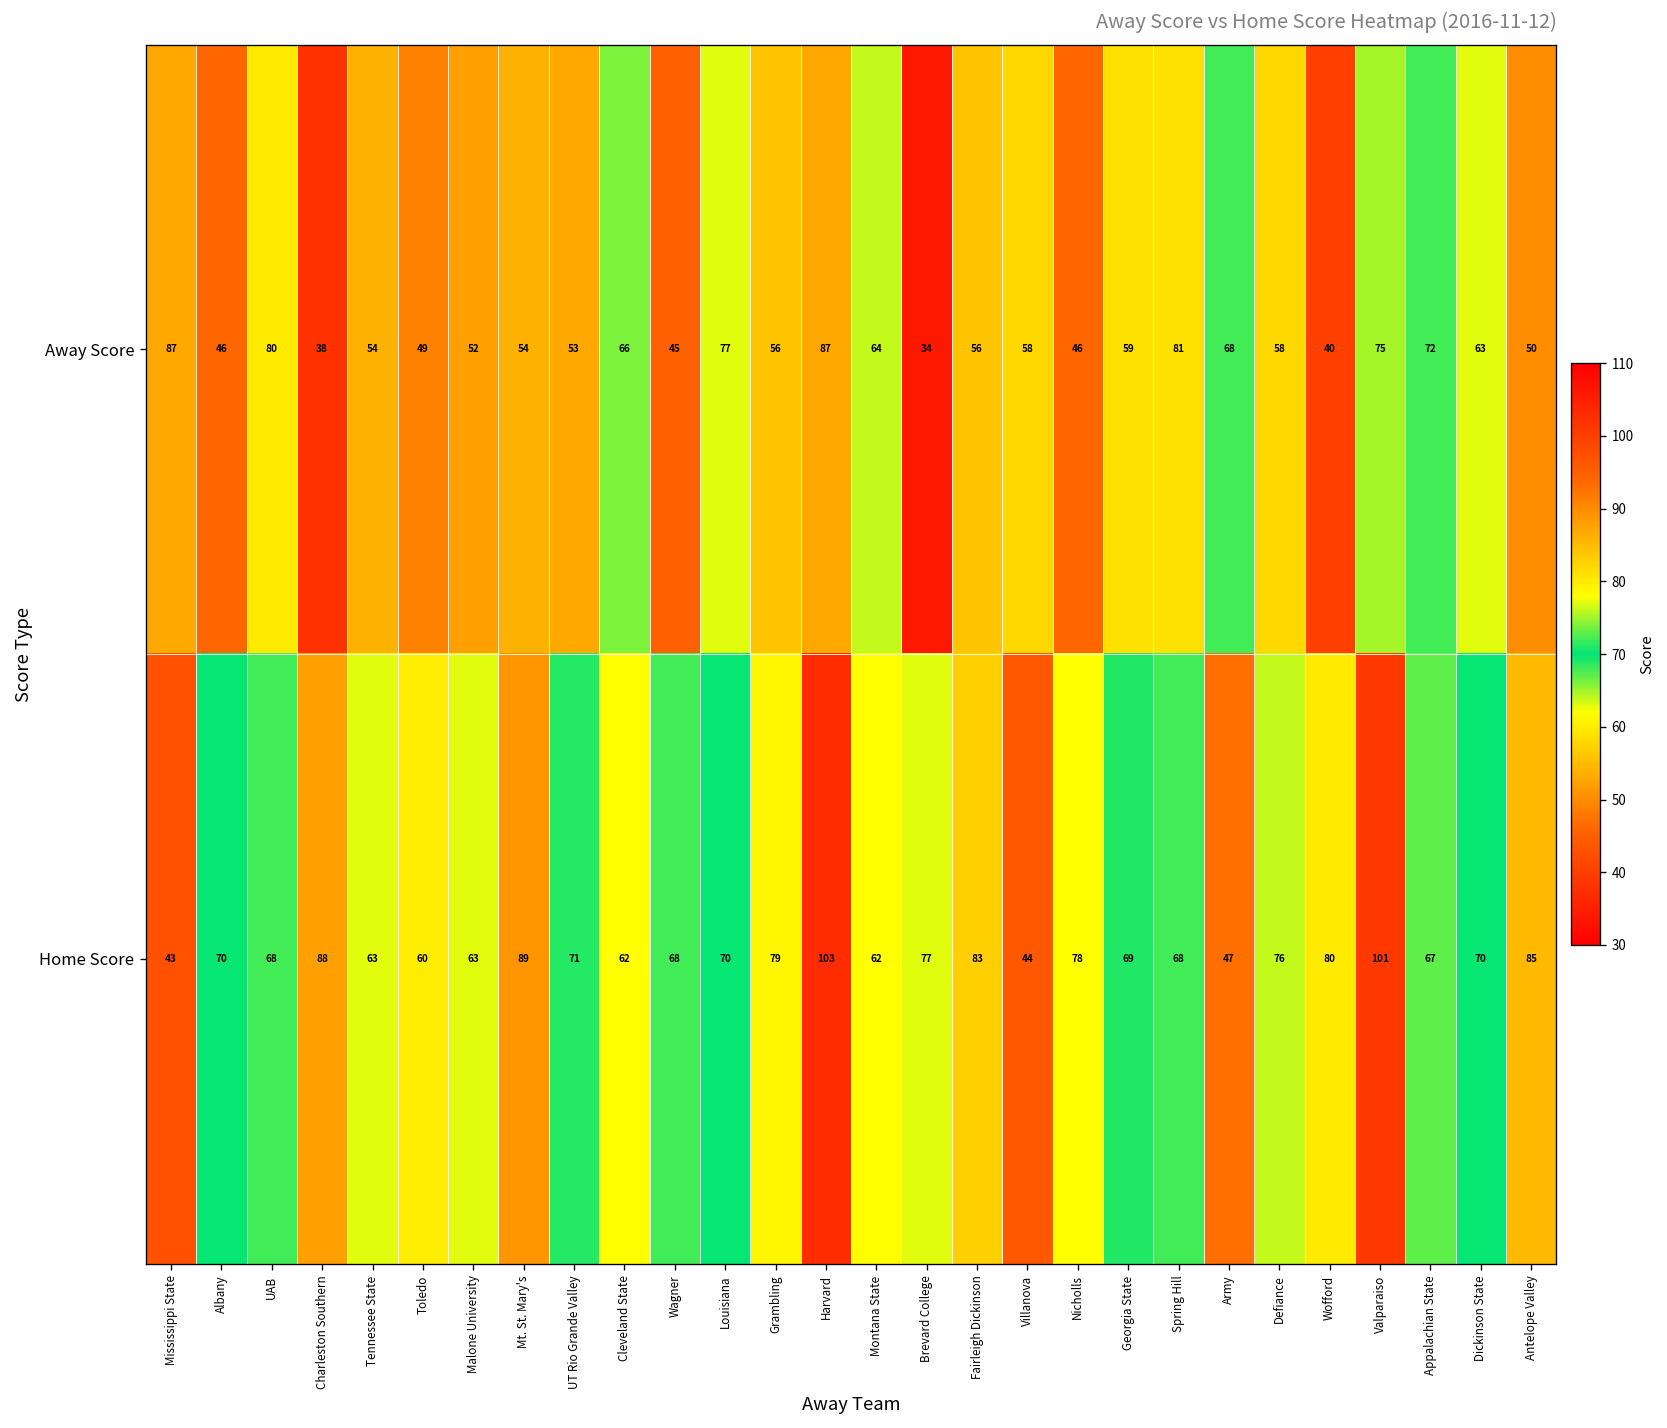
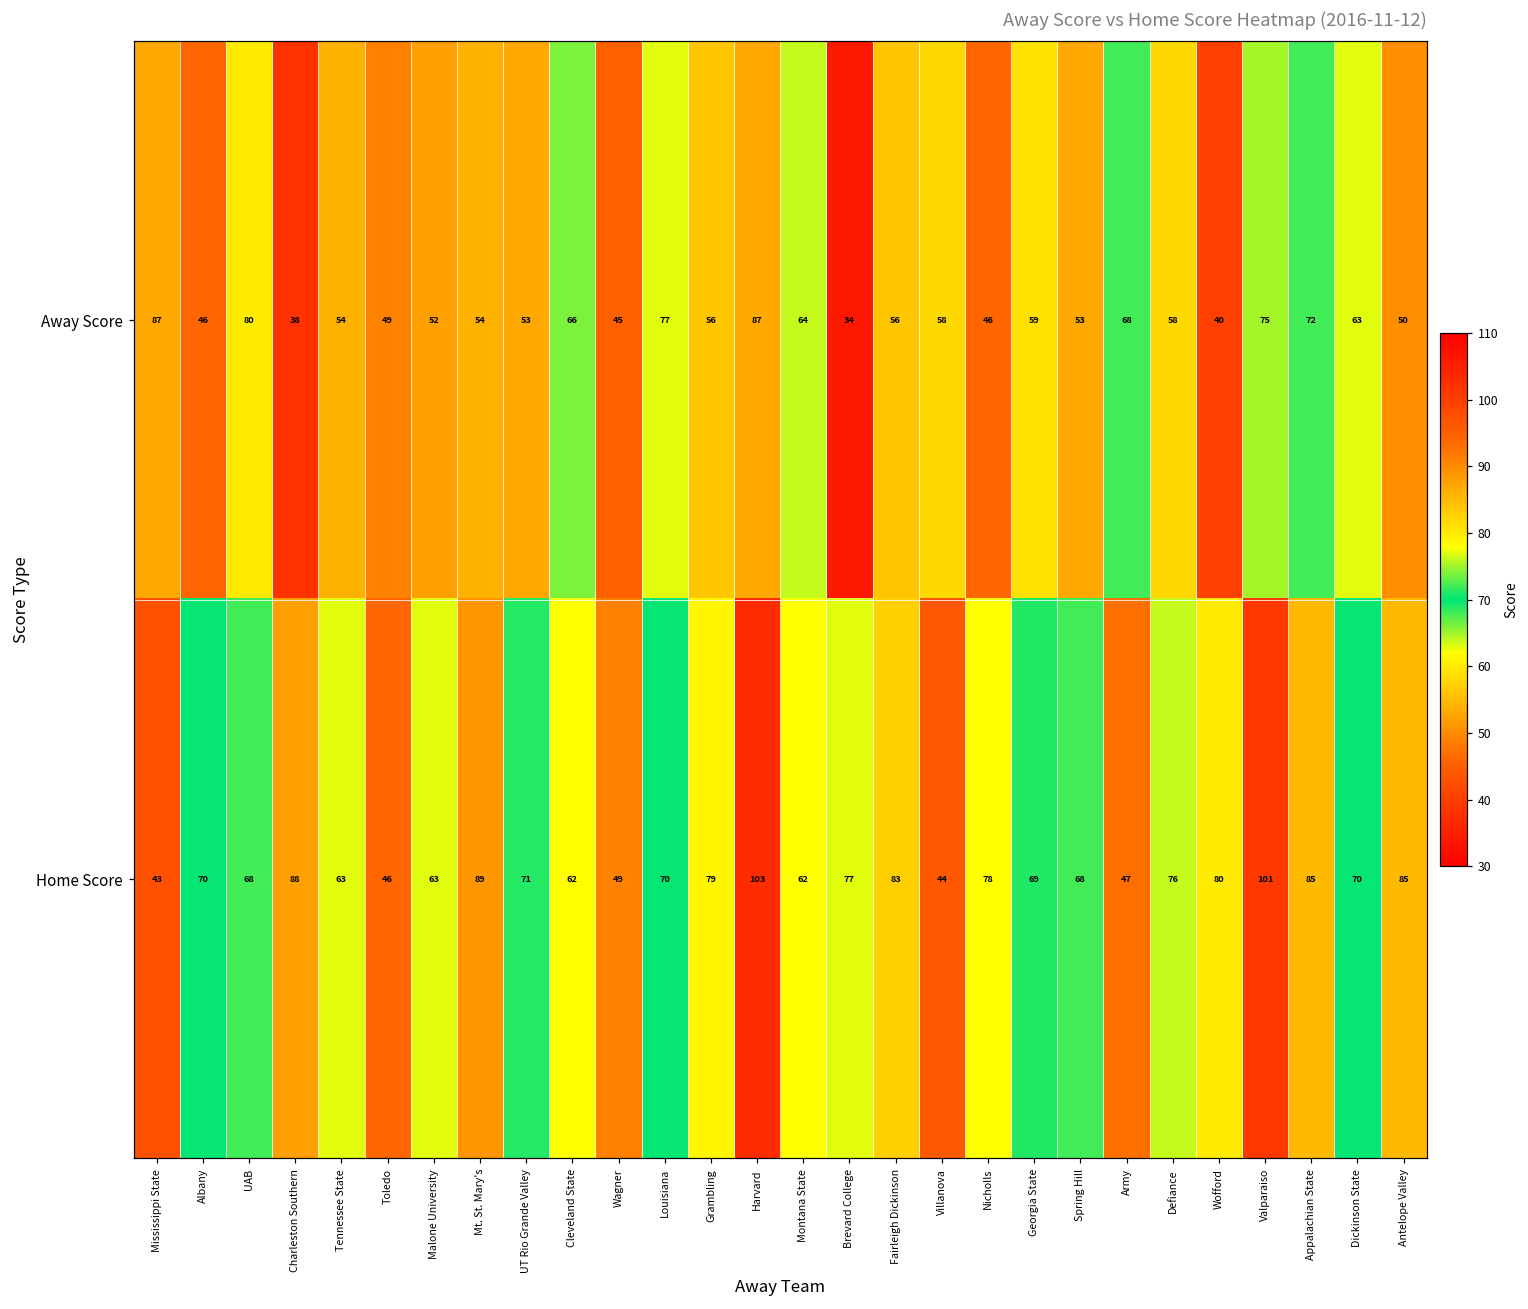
  {
    "Away Score": {
      "Mississippi State": 87,
      "Albany": 46,
      "UAB": 80,
      "Charleston Southern": 38,
      "Tennessee State": 54,
      "Toledo": 49,
      "Malone University": 52,
      "Mt. St. Mary's": 54,
      "UT Rio Grande Valley": 53,
      "Cleveland State": 66,
      "Wagner": 45,
      "Louisiana": 77,
      "Grambling": 56,
      "Harvard": 87,
      "Montana State": 64,
      "Brevard College": 34,
      "Fairleigh Dickinson": 56,
      "Villanova": 58,
      "Nicholls": 46,
      "Georgia State": 59,
-     "Spring Hill": 81,
+     "Spring Hill": 53,
      "Army": 68,
      "Defiance": 58,
      "Wofford": 40,
      "Valparaiso": 75,
      "Appalachian State": 72,
      "Dickinson State": 63,
      "Antelope Valley": 50
    },
    "Home Score": {
      "Mississippi State": 43,
      "Albany": 70,
      "UAB": 68,
      "Charleston Southern": 88,
      "Tennessee State": 63,
-     "Toledo": 60,
+     "Toledo": 46,
      "Malone University": 63,
      "Mt. St. Mary's": 89,
      "UT Rio Grande Valley": 71,
      "Cleveland State": 62,
-     "Wagner": 68,
+     "Wagner": 49,
      "Louisiana": 70,
      "Grambling": 79,
      "Harvard": 103,
      "Montana State": 62,
      "Brevard College": 77,
      "Fairleigh Dickinson": 83,
      "Villanova": 44,
      "Nicholls": 78,
      "Georgia State": 69,
      "Spring Hill": 68,
      "Army": 47,
      "Defiance": 76,
      "Wofford": 80,
      "Valparaiso": 101,
-     "Appalachian State": 67,
+     "Appalachian State": 85,
      "Dickinson State": 70,
      "Antelope Valley": 85
    }
  }
